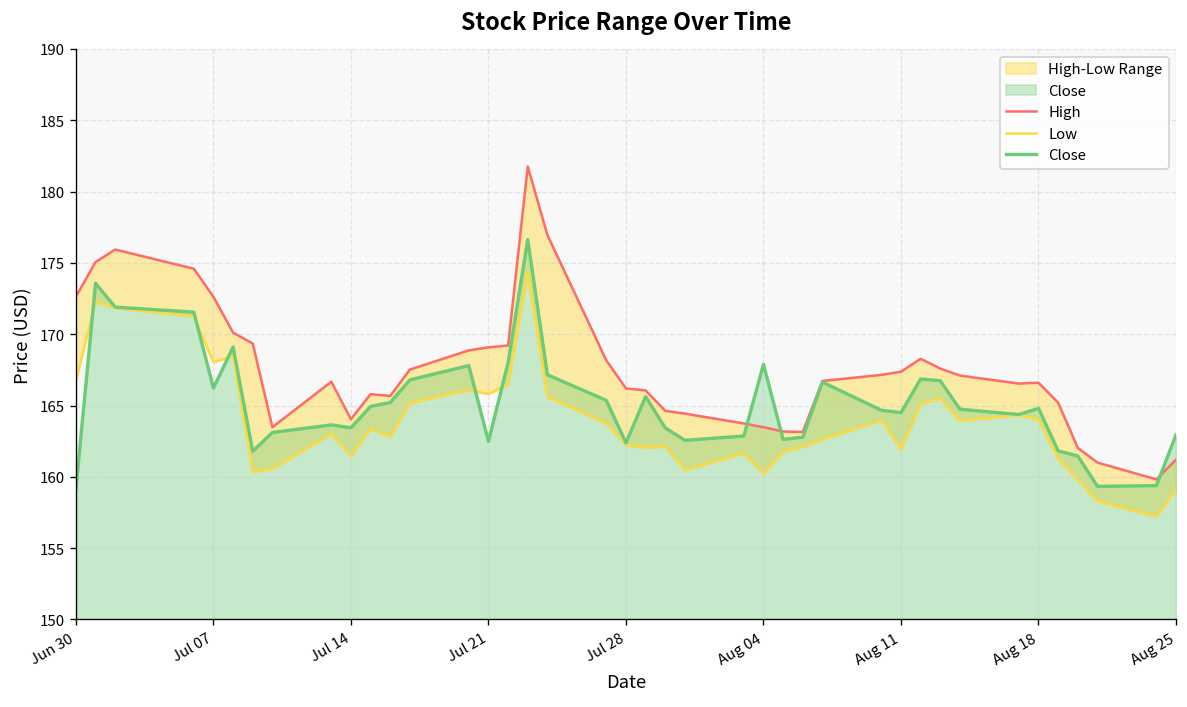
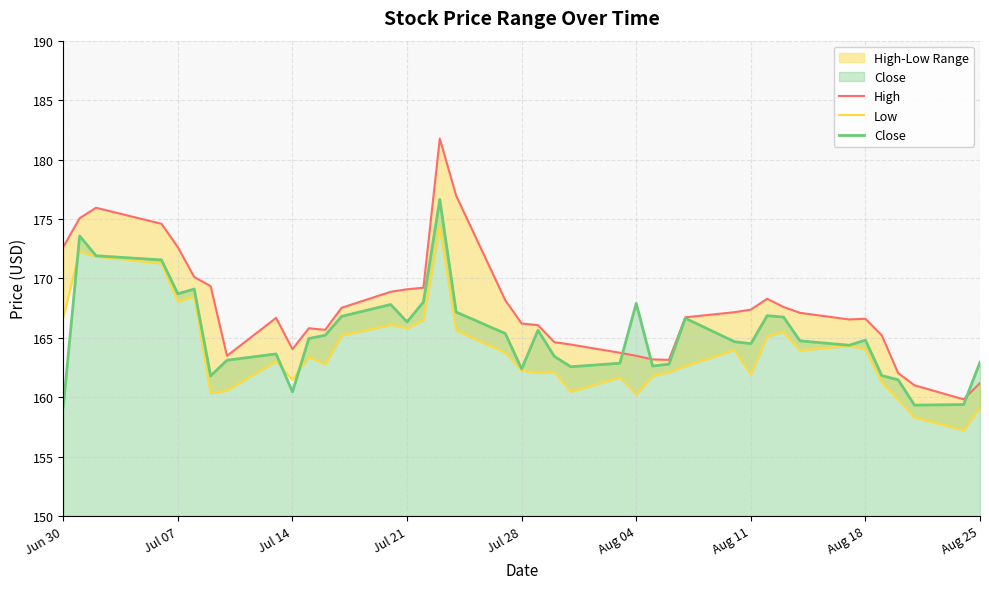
  {
    "Close": {
      "Jun 30": 159.2,
-     "Jul 07": 166.2,
-     "Jul 14": 163.4,
-     "Jul 21": 162.5,
+     "Jul 07": 168.7,
+     "Jul 14": 160.4,
+     "Jul 21": 166.3,
      "Aug 04": 167.9,
      "Aug 11": 164.5,
      "Aug 18": 164.8,
      "Aug 25": 162.9
    }
  }
